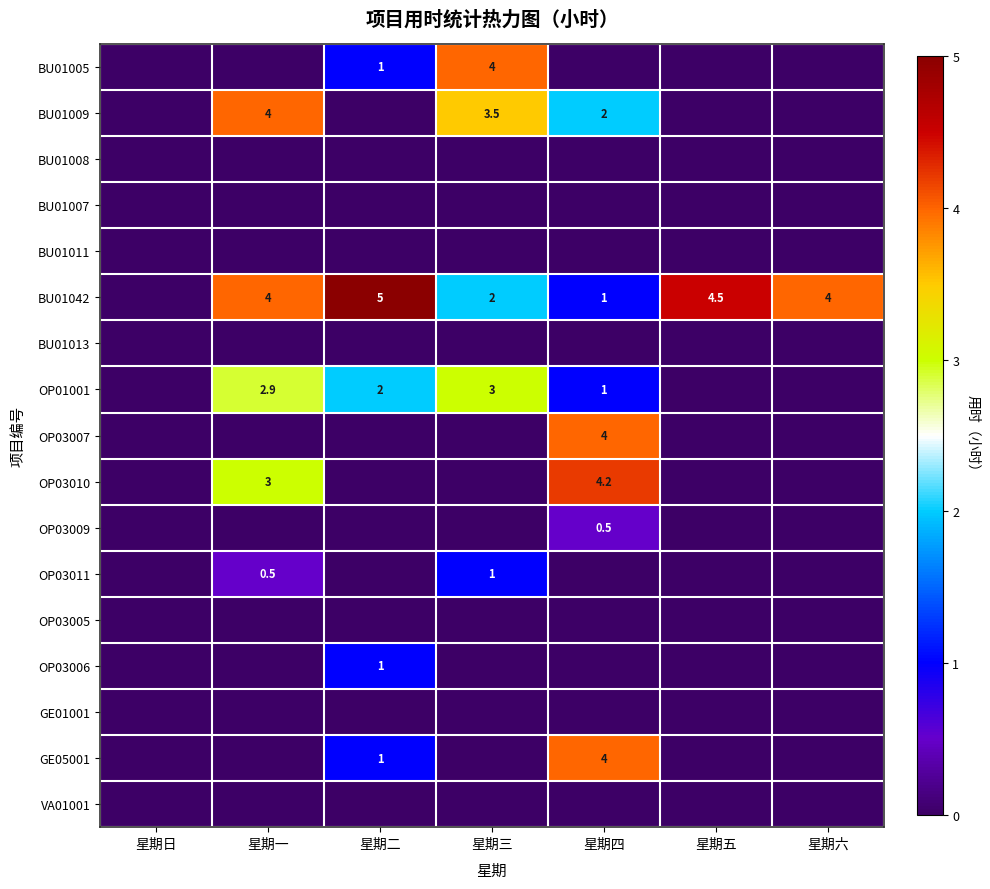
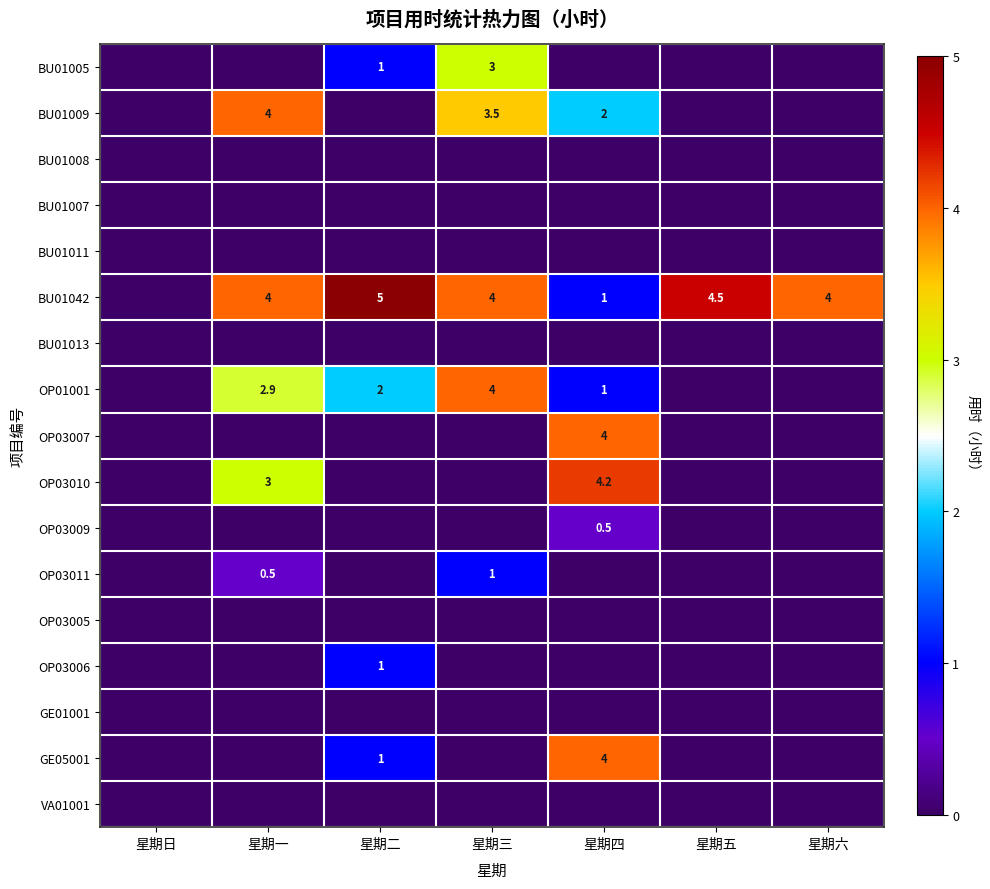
  {
    "BU01005": {
      "星期二": 1,
-     "星期三": 4
+     "星期三": 3
    },
    "BU01009": {
      "星期一": 4,
      "星期三": 3.5,
      "星期四": 2
    },
    "BU01042": {
      "星期一": 4,
      "星期二": 5,
-     "星期三": 2,
+     "星期三": 4,
      "星期四": 1,
      "星期五": 4.5,
      "星期六": 4
    },
    "OP01001": {
      "星期一": 2.9,
      "星期二": 2,
-     "星期三": 3,
+     "星期三": 4,
      "星期四": 1
    },
    "OP03007": {
      "星期四": 4
    },
    "OP03010": {
      "星期一": 3,
      "星期四": 4.2
    },
    "OP03009": {
      "星期四": 0.5
    },
    "OP03011": {
      "星期一": 0.5,
      "星期三": 1
    },
    "OP03006": {
      "星期二": 1
    },
    "GE05001": {
      "星期二": 1,
      "星期四": 4
    }
  }
